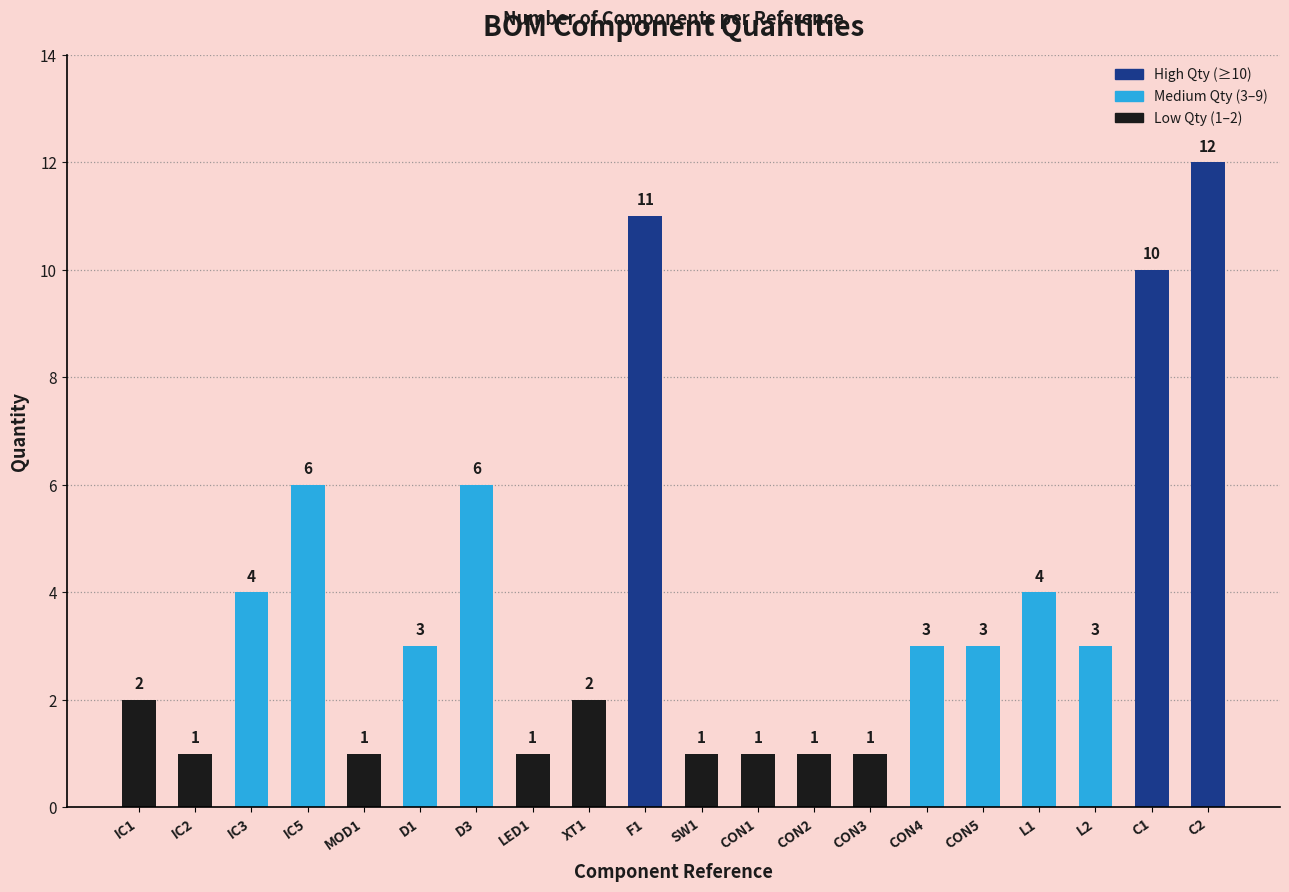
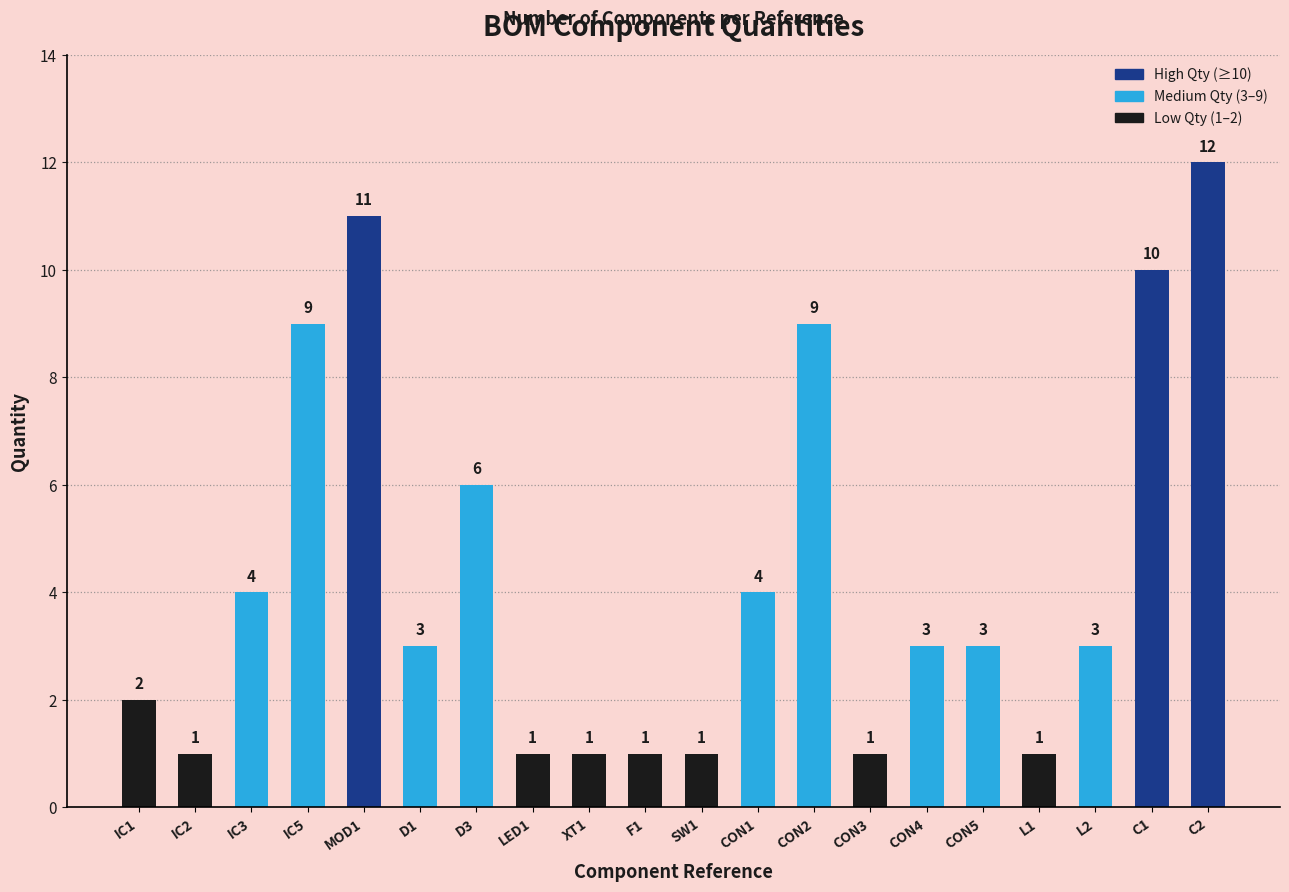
  {
    "IC1": 2,
    "IC2": 1,
    "IC3": 4,
-   "IC5": 6,
-   "MOD1": 1,
+   "IC5": 9,
+   "MOD1": 11,
    "D1": 3,
    "D3": 6,
    "LED1": 1,
-   "XT1": 2,
-   "F1": 11,
+   "XT1": 1,
+   "F1": 1,
    "SW1": 1,
-   "CON1": 1,
-   "CON2": 1,
+   "CON1": 4,
+   "CON2": 9,
    "CON3": 1,
    "CON4": 3,
    "CON5": 3,
-   "L1": 4,
+   "L1": 1,
    "L2": 3,
    "C1": 10,
    "C2": 12
  }
